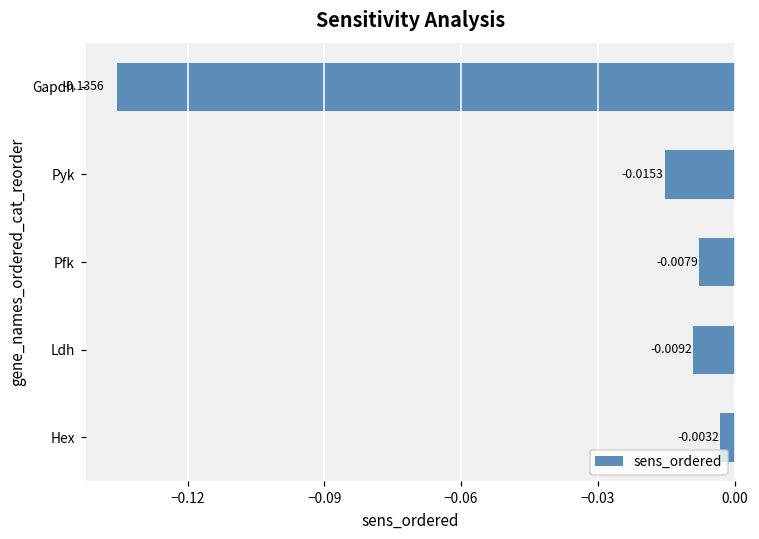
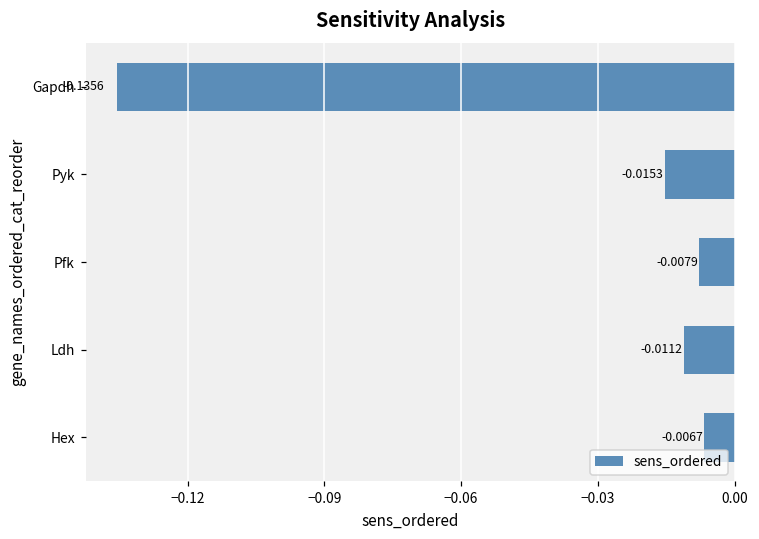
  {
    "Gapdh": -0.1356,
    "Pyk": -0.0153,
    "Pfk": -0.0079,
-   "Ldh": -0.0092,
-   "Hex": -0.0032
+   "Ldh": -0.0112,
+   "Hex": -0.0067
  }
